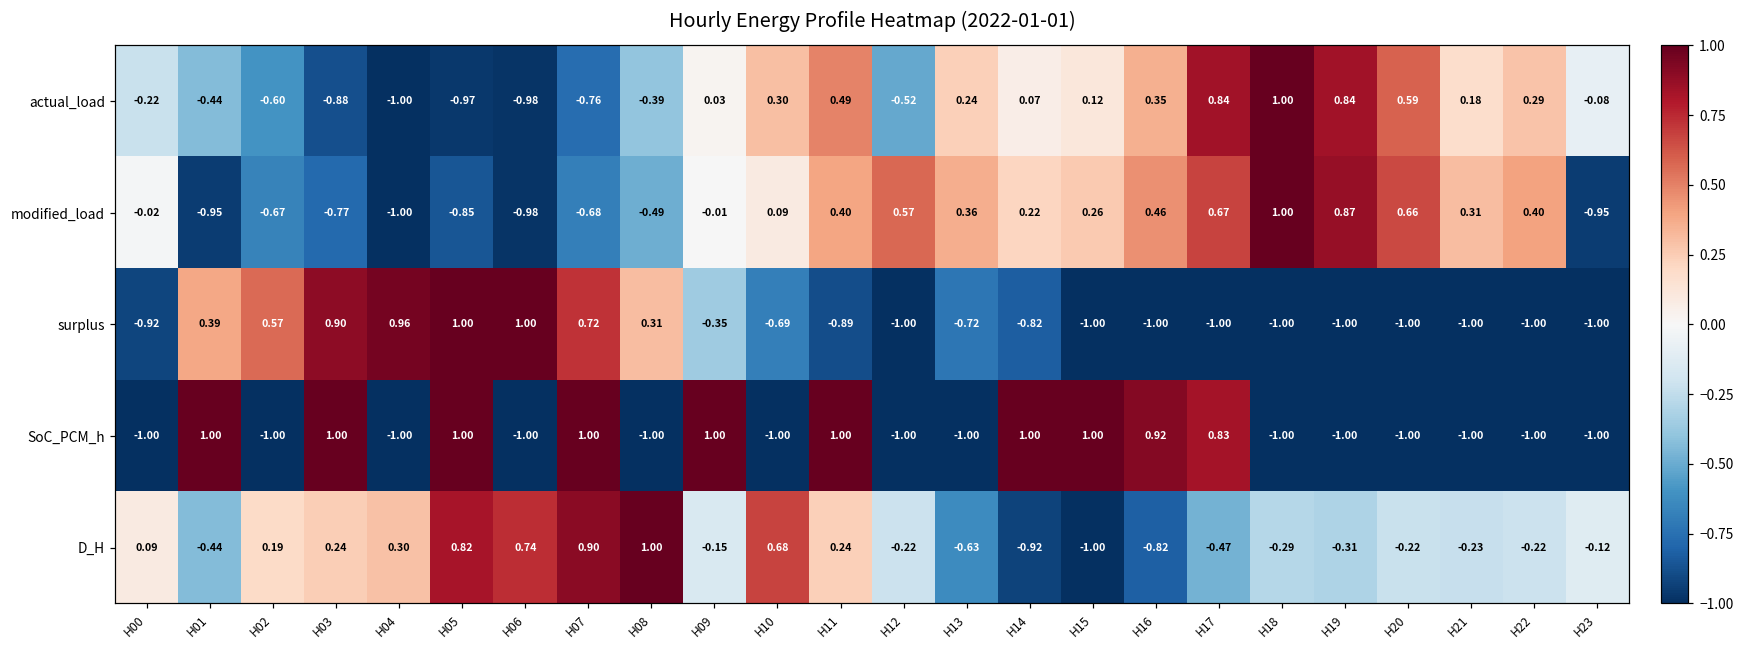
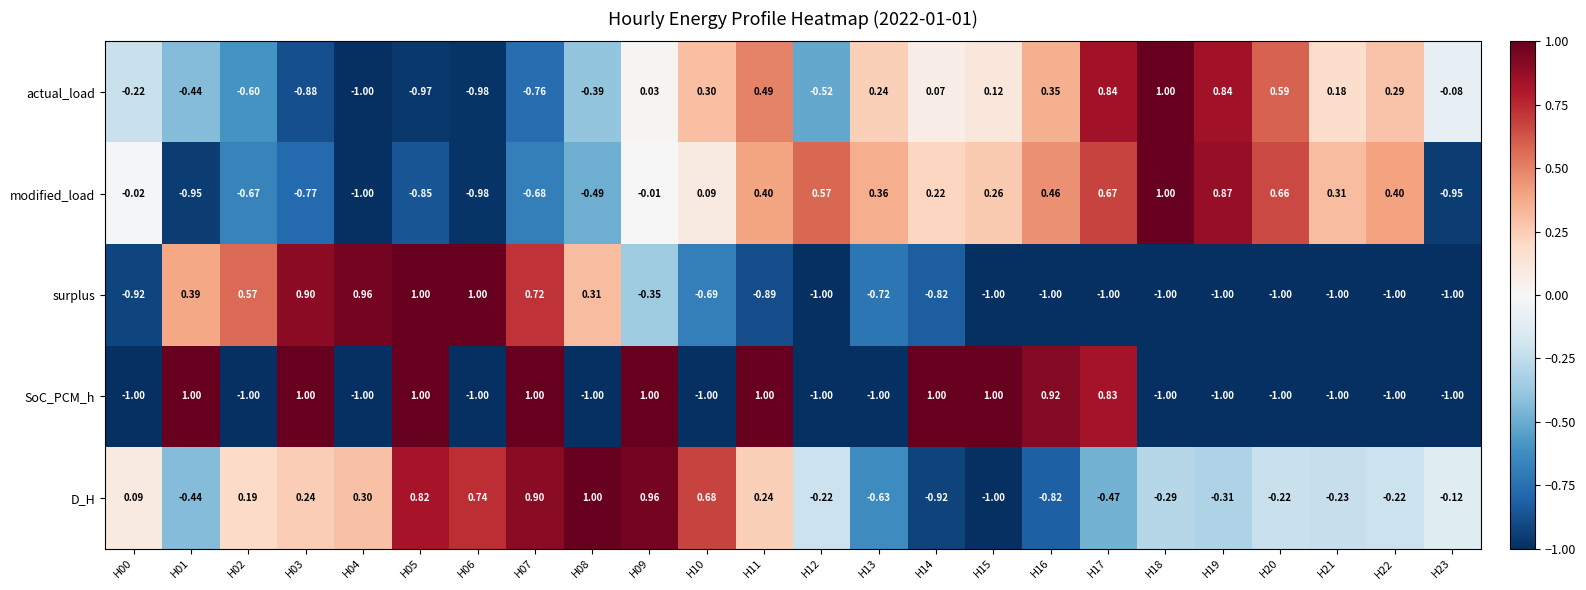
  {
    "actual_load": {
      "H00": -0.22,
      "H01": -0.44,
      "H02": -0.60,
      "H03": -0.88,
      "H04": -1.00,
      "H05": -0.97,
      "H06": -0.98,
      "H07": -0.76,
      "H08": -0.39,
      "H09": 0.03,
      "H10": 0.30,
      "H11": 0.49,
      "H12": -0.52,
      "H13": 0.24,
      "H14": 0.07,
      "H15": 0.12,
      "H16": 0.35,
      "H17": 0.84,
      "H18": 1.00,
      "H19": 0.84,
      "H20": 0.59,
      "H21": 0.18,
      "H22": 0.29,
      "H23": -0.08
    },
    "modified_load": {
      "H00": -0.02,
      "H01": -0.95,
      "H02": -0.67,
      "H03": -0.77,
      "H04": -1.00,
      "H05": -0.85,
      "H06": -0.98,
      "H07": -0.68,
      "H08": -0.49,
      "H09": -0.01,
      "H10": 0.09,
      "H11": 0.40,
      "H12": 0.57,
      "H13": 0.36,
      "H14": 0.22,
      "H15": 0.26,
      "H16": 0.46,
      "H17": 0.67,
      "H18": 1.00,
      "H19": 0.87,
      "H20": 0.66,
      "H21": 0.31,
      "H22": 0.40,
      "H23": -0.95
    },
    "surplus": {
      "H00": -0.92,
      "H01": 0.39,
      "H02": 0.57,
      "H03": 0.90,
      "H04": 0.96,
      "H05": 1.00,
      "H06": 1.00,
      "H07": 0.72,
      "H08": 0.31,
      "H09": -0.35,
      "H10": -0.69,
      "H11": -0.89,
      "H12": -1.00,
      "H13": -0.72,
      "H14": -0.82,
      "H15": -1.00,
      "H16": -1.00,
      "H17": -1.00,
      "H18": -1.00,
      "H19": -1.00,
      "H20": -1.00,
      "H21": -1.00,
      "H22": -1.00,
      "H23": -1.00
    },
    "SoC_PCM_h": {
      "H00": -1.00,
      "H01": 1.00,
      "H02": -1.00,
      "H03": 1.00,
      "H04": -1.00,
      "H05": 1.00,
      "H06": -1.00,
      "H07": 1.00,
      "H08": -1.00,
      "H09": 1.00,
      "H10": -1.00,
      "H11": 1.00,
      "H12": -1.00,
      "H13": -1.00,
      "H14": 1.00,
      "H15": 1.00,
      "H16": 0.92,
      "H17": 0.83,
      "H18": -1.00,
      "H19": -1.00,
      "H20": -1.00,
      "H21": -1.00,
      "H22": -1.00,
      "H23": -1.00
    },
    "D_H": {
      "H00": 0.09,
      "H01": -0.44,
      "H02": 0.19,
      "H03": 0.24,
      "H04": 0.30,
      "H05": 0.82,
      "H06": 0.74,
      "H07": 0.90,
      "H08": 1.00,
-     "H09": -0.15,
+     "H09": 0.96,
      "H10": 0.68,
      "H11": 0.24,
      "H12": -0.22,
      "H13": -0.63,
      "H14": -0.92,
      "H15": -1.00,
      "H16": -0.82,
      "H17": -0.47,
      "H18": -0.29,
      "H19": -0.31,
      "H20": -0.22,
      "H21": -0.23,
      "H22": -0.22,
      "H23": -0.12
    }
  }
